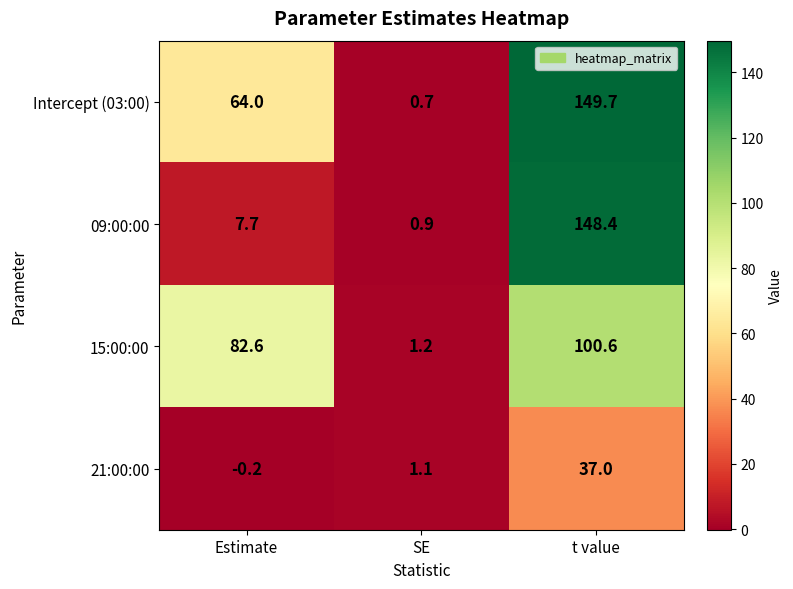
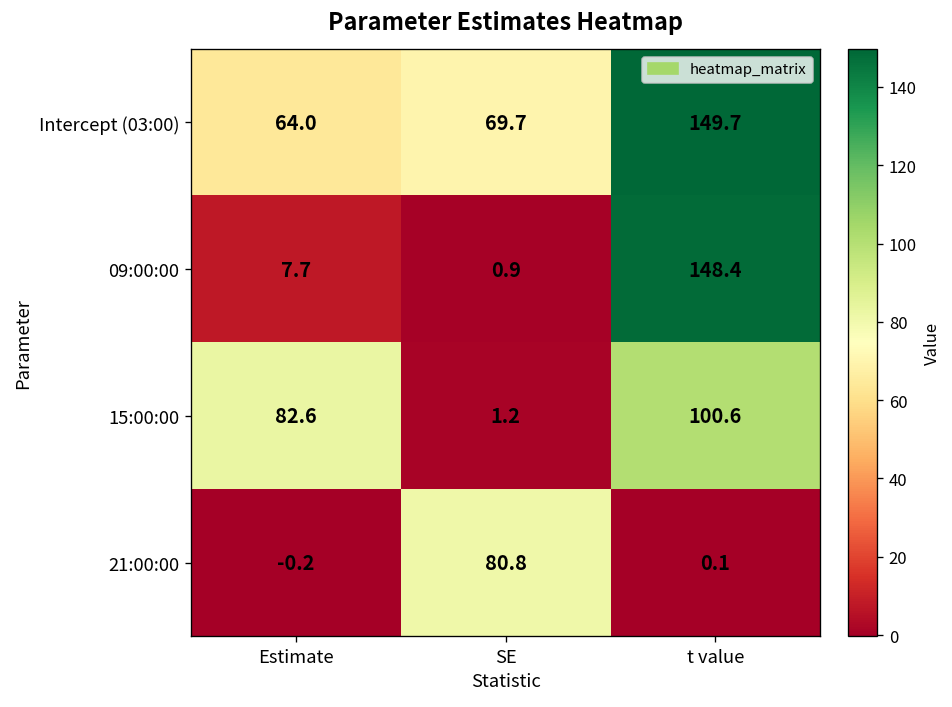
  {
    "Intercept (03:00)": {
      "Estimate": 64.0,
-     "SE": 0.7,
+     "SE": 69.7,
      "t value": 149.7
    },
    "09:00:00": {
      "Estimate": 7.7,
      "SE": 0.9,
      "t value": 148.4
    },
    "15:00:00": {
      "Estimate": 82.6,
      "SE": 1.2,
      "t value": 100.6
    },
    "21:00:00": {
      "Estimate": -0.2,
-     "SE": 1.1,
-     "t value": 37.0
+     "SE": 80.8,
+     "t value": 0.1
    }
  }
